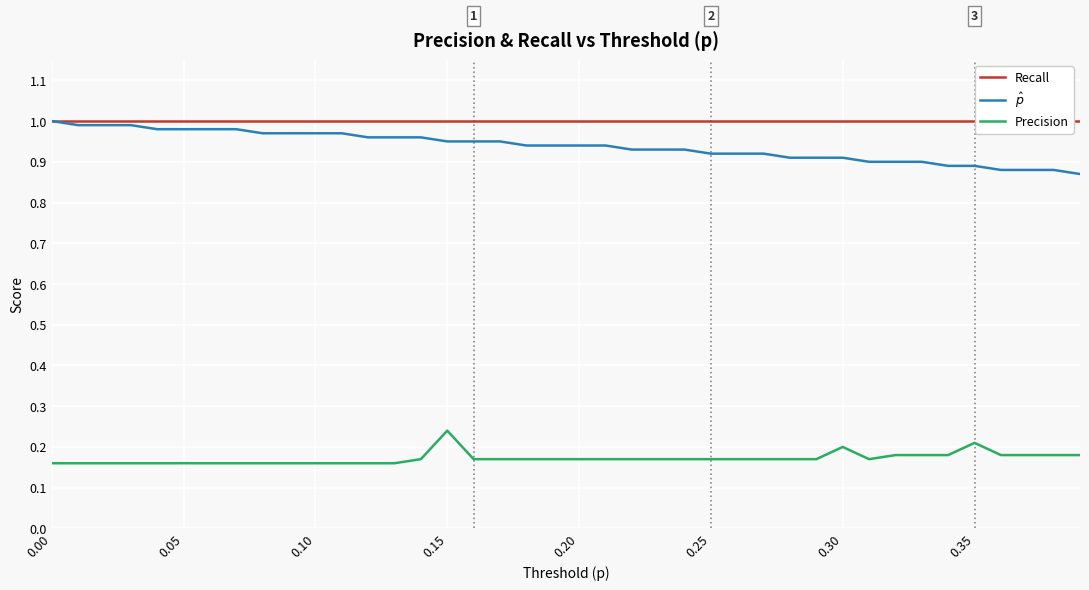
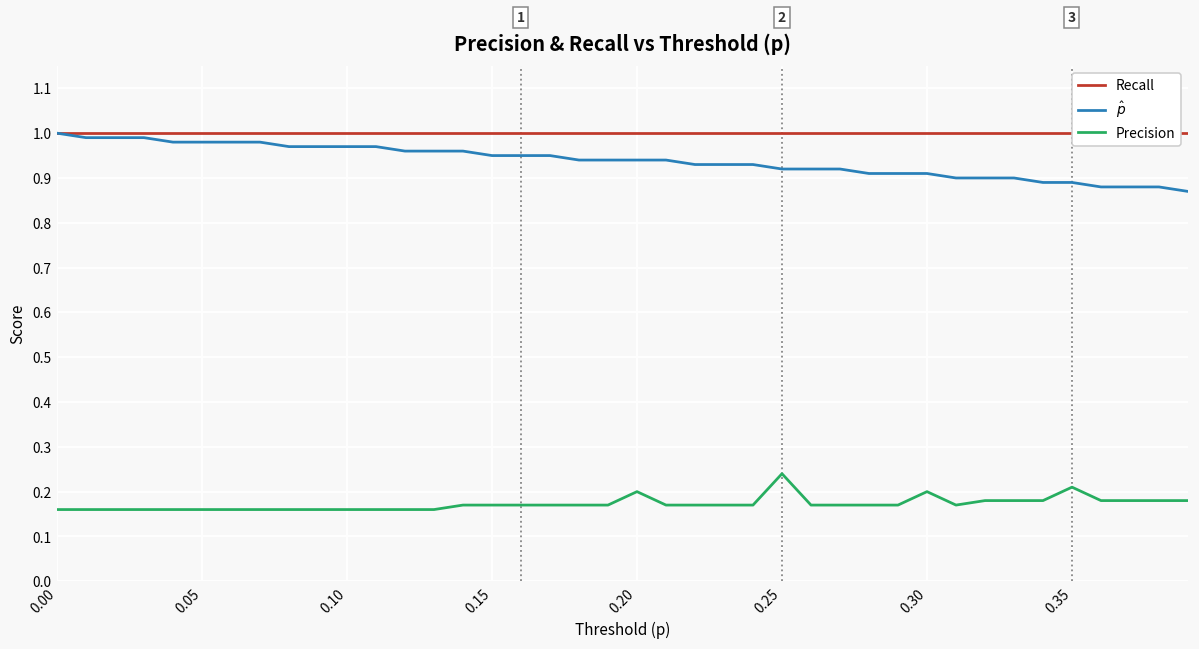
  {
    "Recall": {
      "0.05": 1.00,
      "0.10": 1.00,
      "0.15": 1.00,
      "0.20": 1.00,
      "0.25": 1.00,
      "0.30": 1.00,
      "0.35": 1.00
    },
    "Precision": {
      "0.00": 0.16,
      "0.05": 0.16,
      "0.10": 0.16,
-     "0.15": 0.24,
-     "0.20": 0.17,
-     "0.25": 0.17,
+     "0.15": 0.17,
+     "0.20": 0.20,
+     "0.25": 0.24,
      "0.30": 0.20,
      "0.35": 0.21
    }
  }
